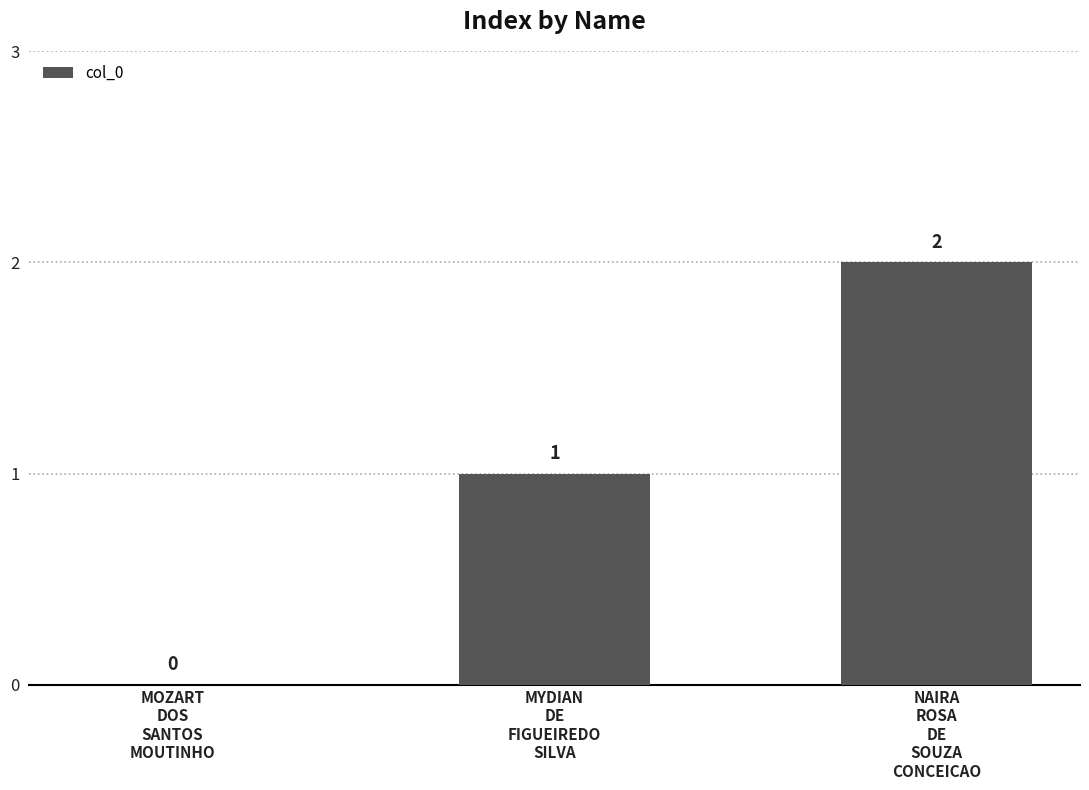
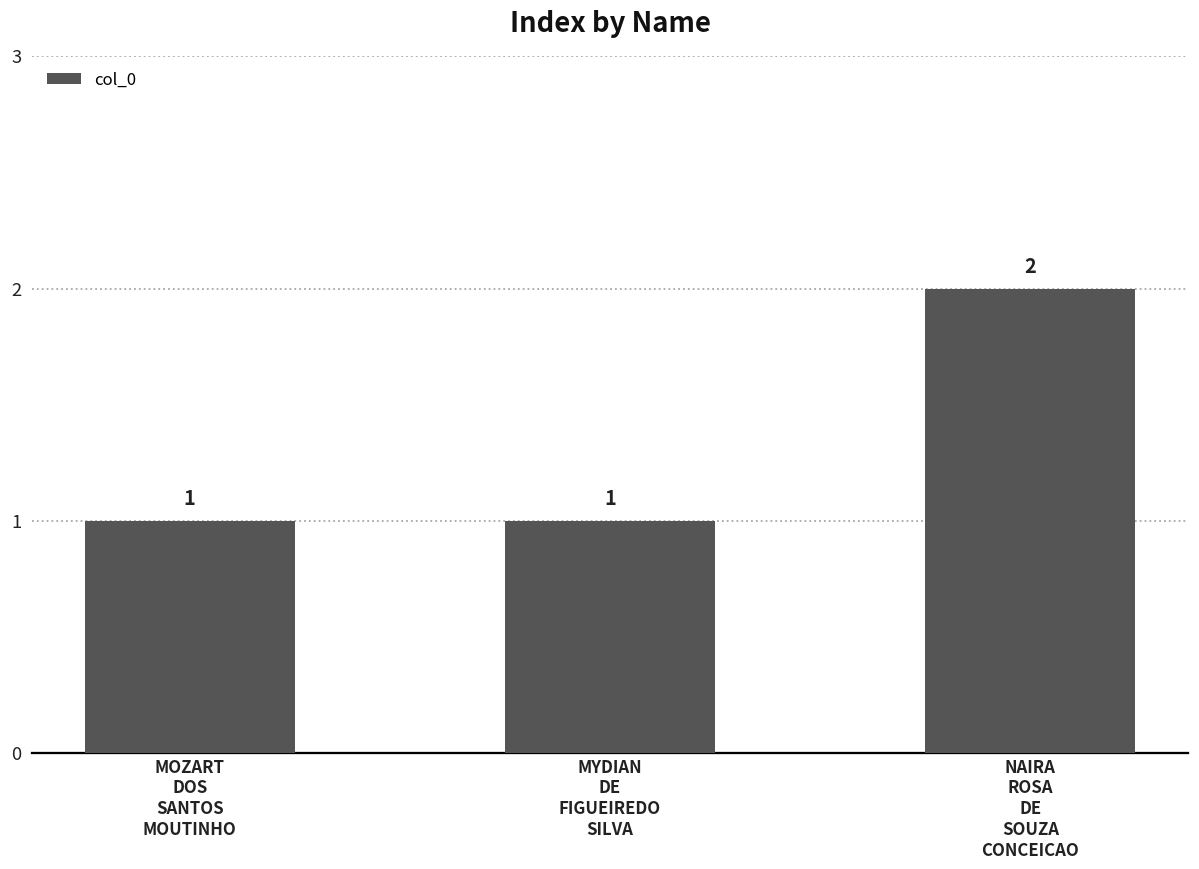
  {
-   "MOZART DOS SANTOS MOUTINHO": 0,
+   "MOZART DOS SANTOS MOUTINHO": 1,
    "MYDIAN DE FIGUEIREDO SILVA": 1,
    "NAIRA ROSA DE SOUZA CONCEICAO": 2
  }
